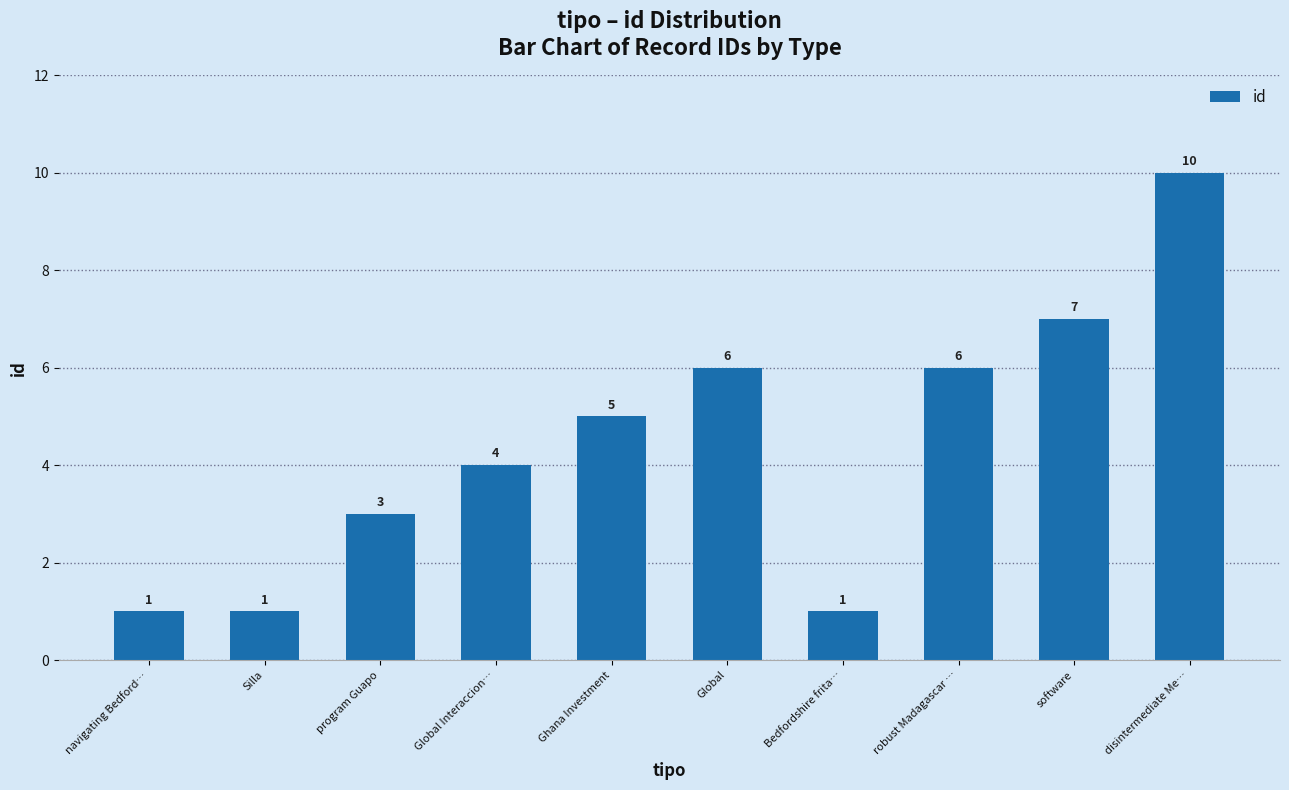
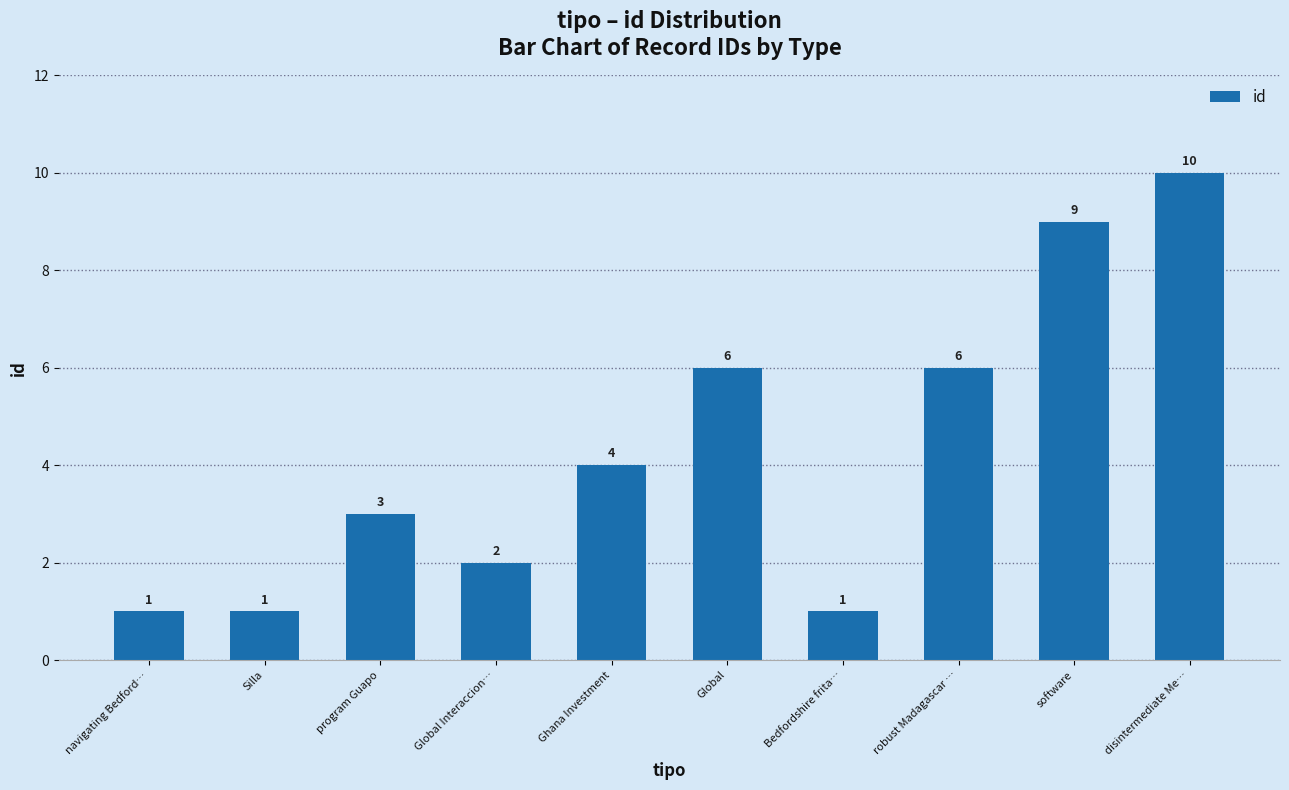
  {
    "navigating Bedford…": 1,
    "Silla": 1,
    "program Guapo": 3,
-   "Global Interaccion…": 4,
-   "Ghana Investment": 5,
+   "Global Interaccion…": 2,
+   "Ghana Investment": 4,
    "Global": 6,
    "Bedfordshire frita…": 1,
    "robust Madagascar …": 6,
-   "software": 7,
+   "software": 9,
    "disintermediate Me…": 10
  }
